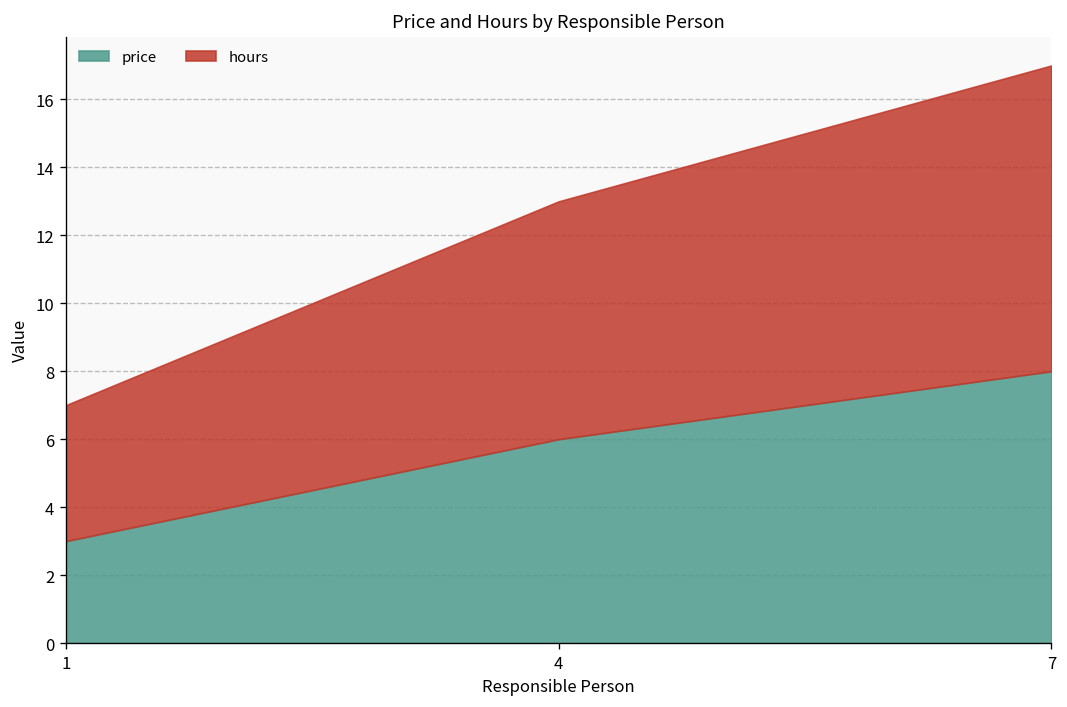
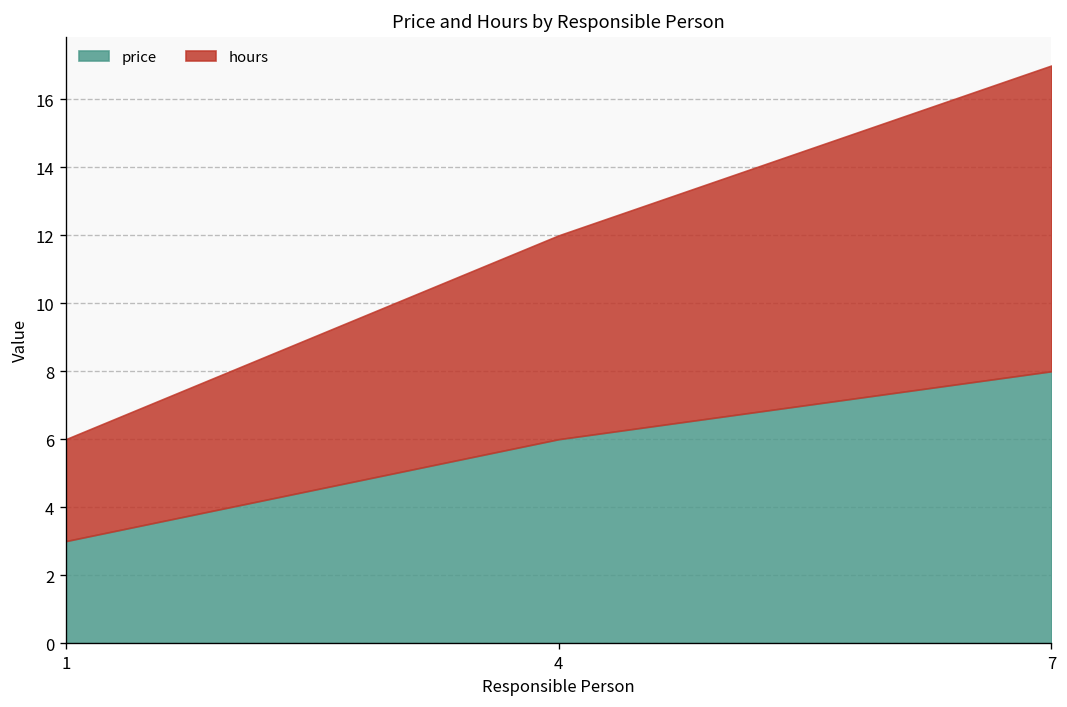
  {
    "price": {
      "1": 3,
      "4": 6,
      "7": 8
    },
    "hours": {
-     "1": 4,
-     "4": 7,
+     "1": 3,
+     "4": 6,
      "7": 9
    }
  }
